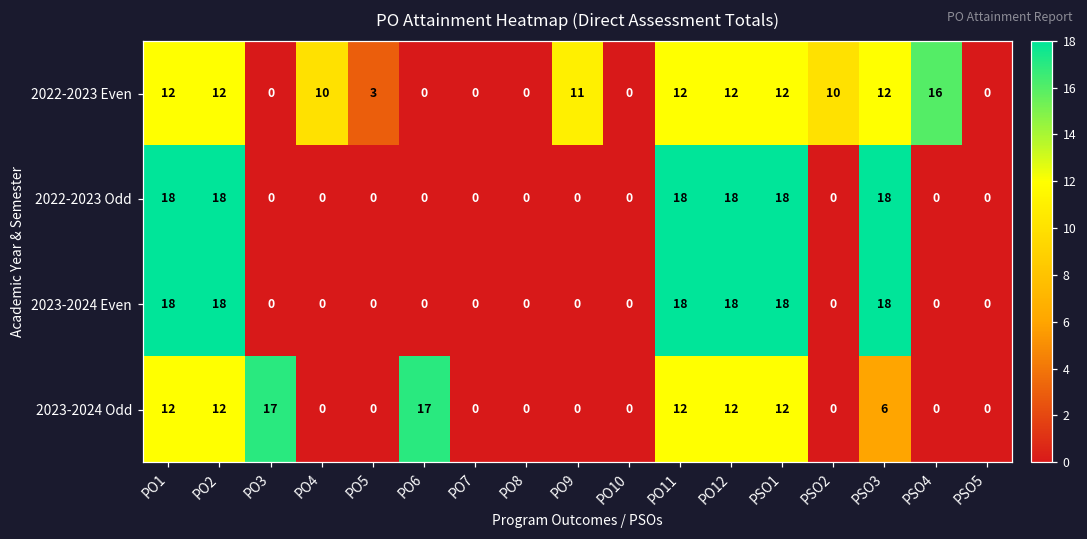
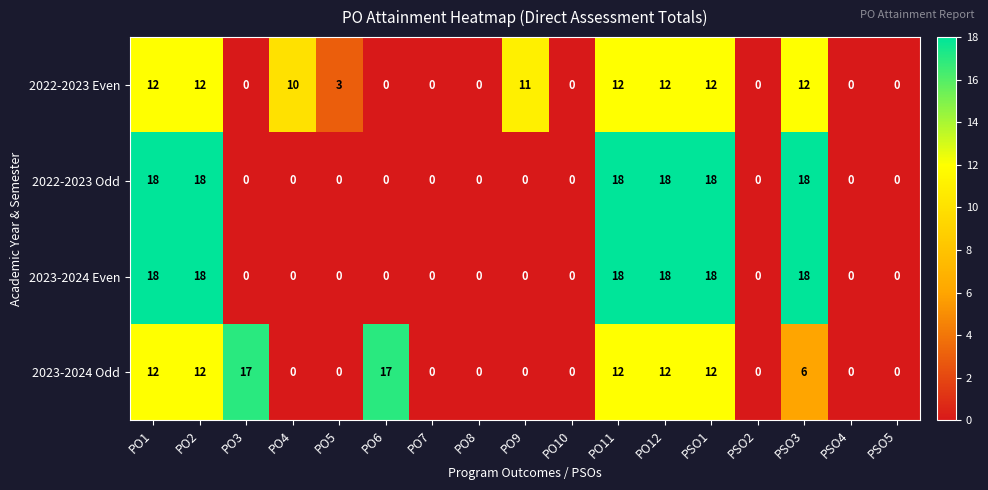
  {
    "2022-2023 Even": {
      "PO1": 12,
      "PO2": 12,
      "PO3": 0,
      "PO4": 10,
      "PO5": 3,
      "PO6": 0,
      "PO7": 0,
      "PO8": 0,
      "PO9": 11,
      "PO10": 0,
      "PO11": 12,
      "PO12": 12,
      "PSO1": 12,
-     "PSO2": 10,
+     "PSO2": 0,
      "PSO3": 12,
-     "PSO4": 16,
+     "PSO4": 0,
      "PSO5": 0
    },
    "2022-2023 Odd": {
      "PO1": 18,
      "PO2": 18,
      "PO3": 0,
      "PO4": 0,
      "PO5": 0,
      "PO6": 0,
      "PO7": 0,
      "PO8": 0,
      "PO9": 0,
      "PO10": 0,
      "PO11": 18,
      "PO12": 18,
      "PSO1": 18,
      "PSO2": 0,
      "PSO3": 18,
      "PSO4": 0,
      "PSO5": 0
    },
    "2023-2024 Even": {
      "PO1": 18,
      "PO2": 18,
      "PO3": 0,
      "PO4": 0,
      "PO5": 0,
      "PO6": 0,
      "PO7": 0,
      "PO8": 0,
      "PO9": 0,
      "PO10": 0,
      "PO11": 18,
      "PO12": 18,
      "PSO1": 18,
      "PSO2": 0,
      "PSO3": 18,
      "PSO4": 0,
      "PSO5": 0
    },
    "2023-2024 Odd": {
      "PO1": 12,
      "PO2": 12,
      "PO3": 17,
      "PO4": 0,
      "PO5": 0,
      "PO6": 17,
      "PO7": 0,
      "PO8": 0,
      "PO9": 0,
      "PO10": 0,
      "PO11": 12,
      "PO12": 12,
      "PSO1": 12,
      "PSO2": 0,
      "PSO3": 6,
      "PSO4": 0,
      "PSO5": 0
    }
  }
